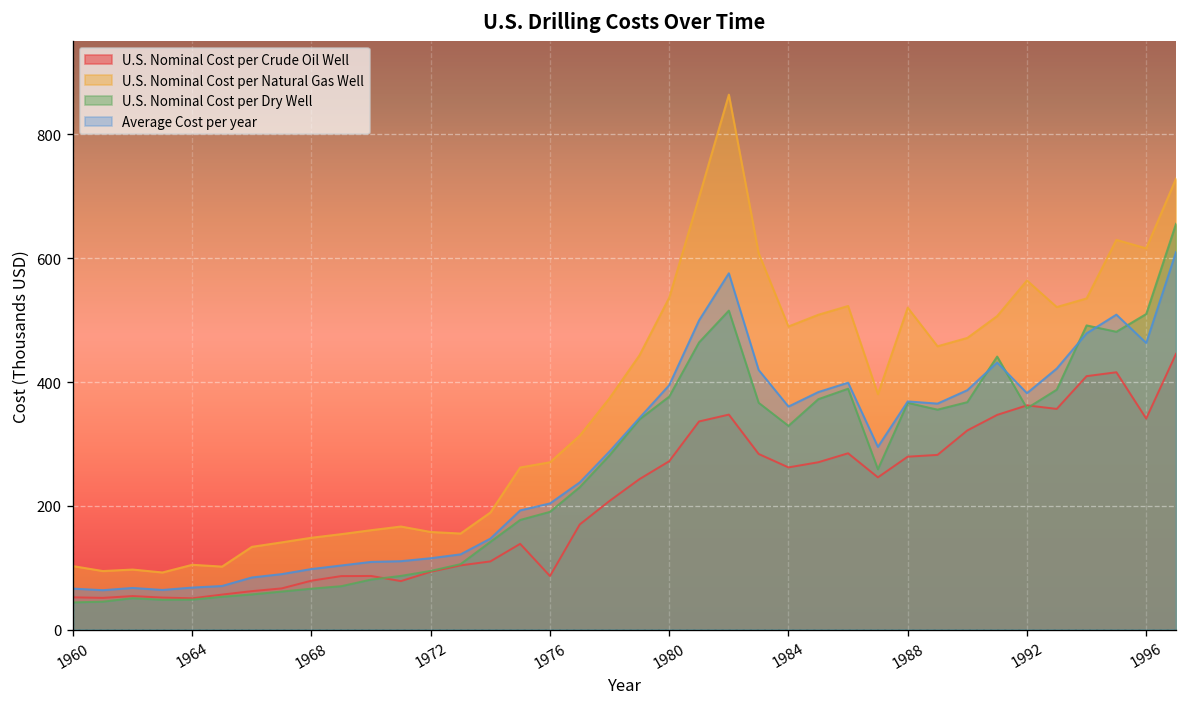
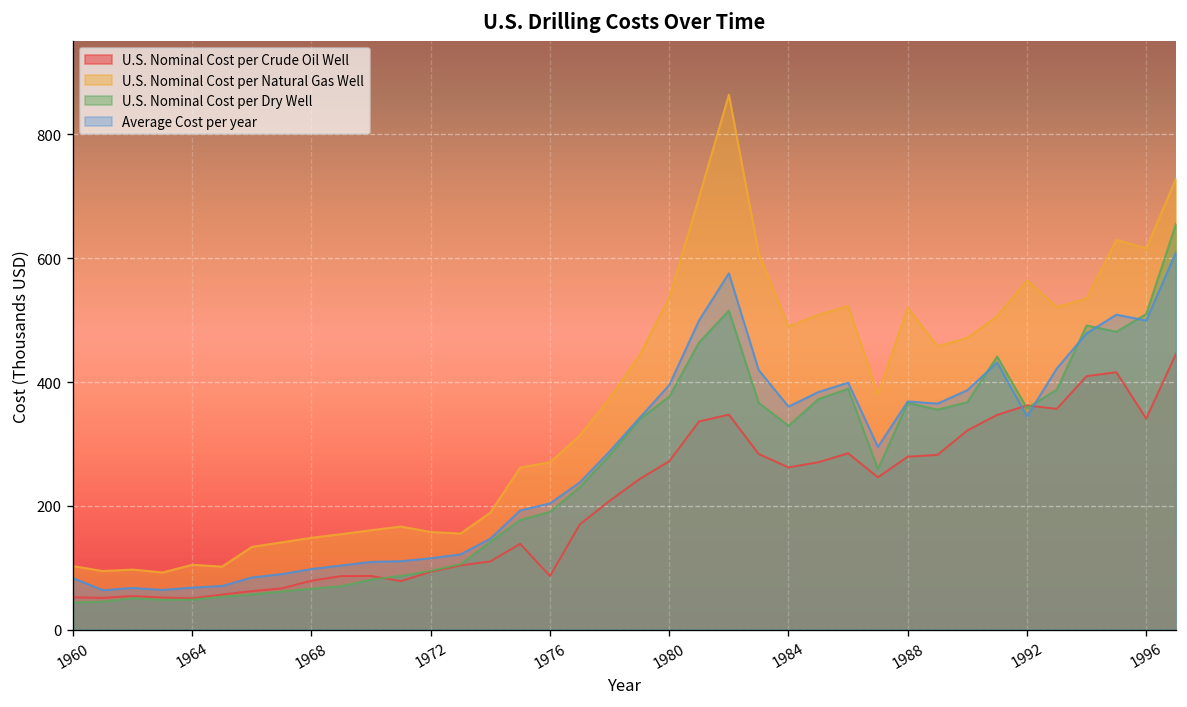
  {
    "U.S. Nominal Cost per Crude Oil Well": {
      "1960": 50,
      "1968": 80,
      "1976": 90,
      "1980": 270,
      "1984": 260,
      "1988": 280,
      "1996": 340
    },
    "U.S. Nominal Cost per Natural Gas Well": {
      "1960": 100,
      "1964": 100,
      "1968": 150,
      "1972": 160,
      "1976": 270,
      "1980": 540,
      "1984": 490,
      "1988": 520,
      "1992": 560,
      "1996": 620
    },
    "U.S. Nominal Cost per Dry Well": {
      "1960": 40,
      "1968": 70,
      "1976": 190,
      "1980": 380,
      "1984": 330,
      "1996": 510
    },
    "Average Cost per year": {
-     "1960": 70,
+     "1960": 80,
      "1964": 70,
      "1968": 100,
      "1972": 120,
      "1976": 200,
      "1980": 400,
      "1984": 360,
-     "1992": 380,
-     "1996": 460
+     "1992": 340,
+     "1996": 500
    }
  }
